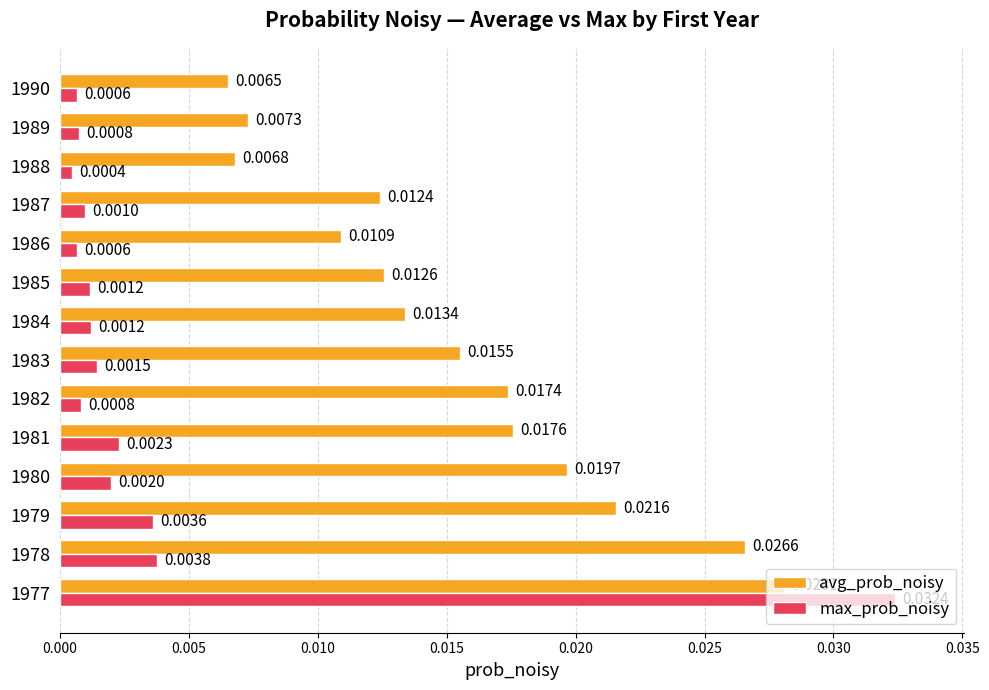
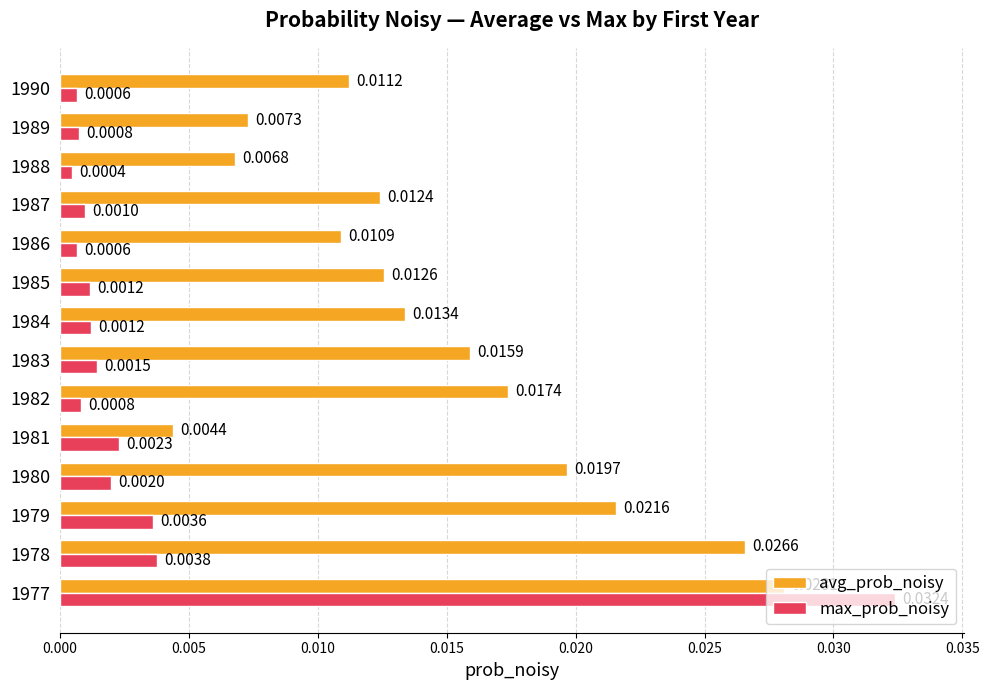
  {
    "avg_prob_noisy": {
-     "1990": 0.0065,
+     "1990": 0.0112,
      "1989": 0.0073,
      "1988": 0.0068,
      "1987": 0.0124,
      "1986": 0.0109,
      "1985": 0.0126,
      "1984": 0.0134,
-     "1983": 0.0155,
+     "1983": 0.0159,
      "1982": 0.0174,
-     "1981": 0.0176,
+     "1981": 0.0044,
      "1980": 0.0197,
      "1979": 0.0216,
      "1978": 0.0266
    },
    "max_prob_noisy": {
      "1990": 0.0006,
      "1989": 0.0008,
      "1988": 0.0004,
      "1987": 0.0010,
      "1986": 0.0006,
      "1985": 0.0012,
      "1984": 0.0012,
      "1983": 0.0015,
      "1982": 0.0008,
      "1981": 0.0023,
      "1980": 0.0020,
      "1979": 0.0036,
      "1978": 0.0038
    }
  }
